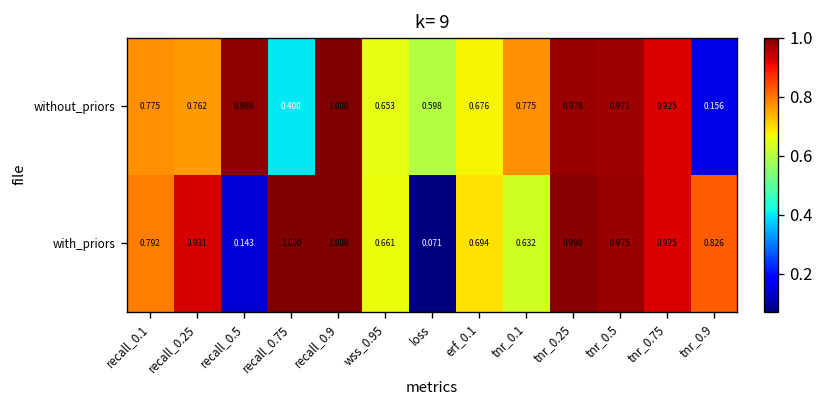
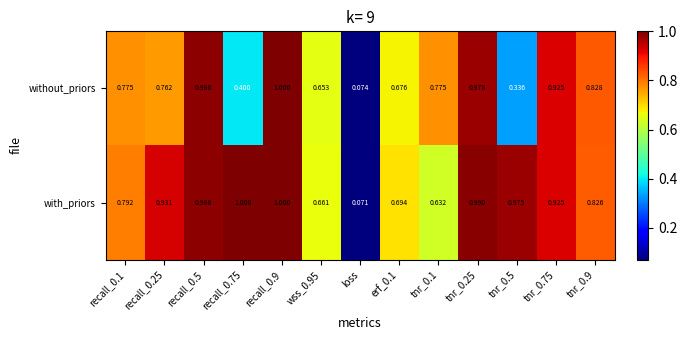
  {
    "without_priors": {
      "recall_0.1": 0.775,
      "recall_0.25": 0.762,
      "recall_0.5": 0.986,
      "recall_0.75": 0.400,
      "recall_0.9": 1.000,
      "wss_0.95": 0.653,
-     "loss": 0.598,
+     "loss": 0.074,
      "erf_0.1": 0.676,
      "tnr_0.1": 0.775,
      "tnr_0.25": 0.978,
-     "tnr_0.5": 0.971,
+     "tnr_0.5": 0.336,
      "tnr_0.75": 0.925,
-     "tnr_0.9": 0.156
+     "tnr_0.9": 0.828
    },
    "with_priors": {
      "recall_0.1": 0.792,
      "recall_0.25": 0.931,
-     "recall_0.5": 0.143,
+     "recall_0.5": 0.986,
      "recall_0.75": 1.000,
      "recall_0.9": 1.000,
      "wss_0.95": 0.661,
      "loss": 0.071,
      "erf_0.1": 0.694,
      "tnr_0.1": 0.632,
      "tnr_0.25": 0.990,
      "tnr_0.5": 0.975,
      "tnr_0.75": 0.925,
      "tnr_0.9": 0.826
    }
  }
